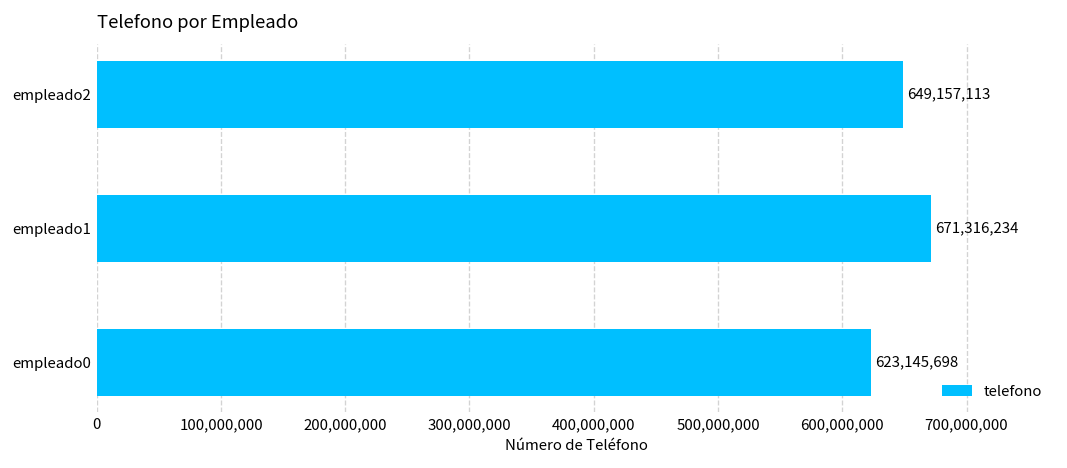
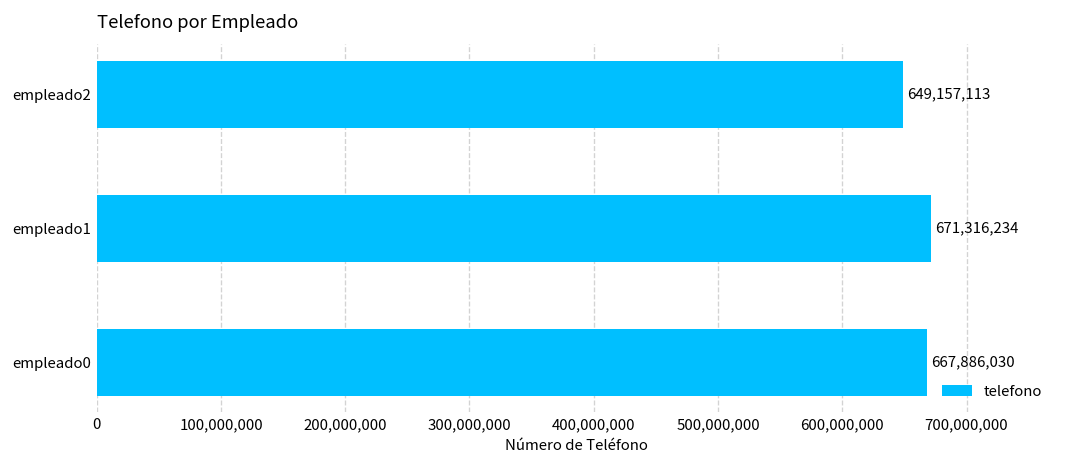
  {
    "empleado2": "649,157,113",
    "empleado1": "671,316,234",
-   "empleado0": "623,145,698"
+   "empleado0": "667,886,030"
  }
